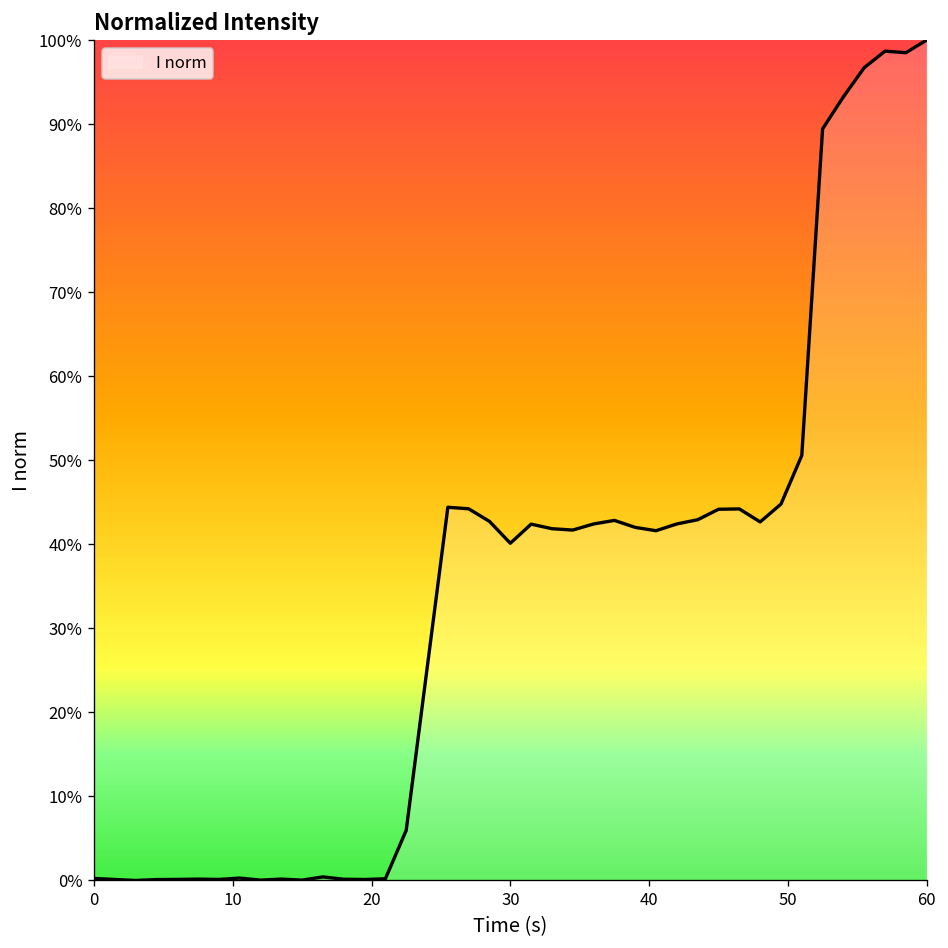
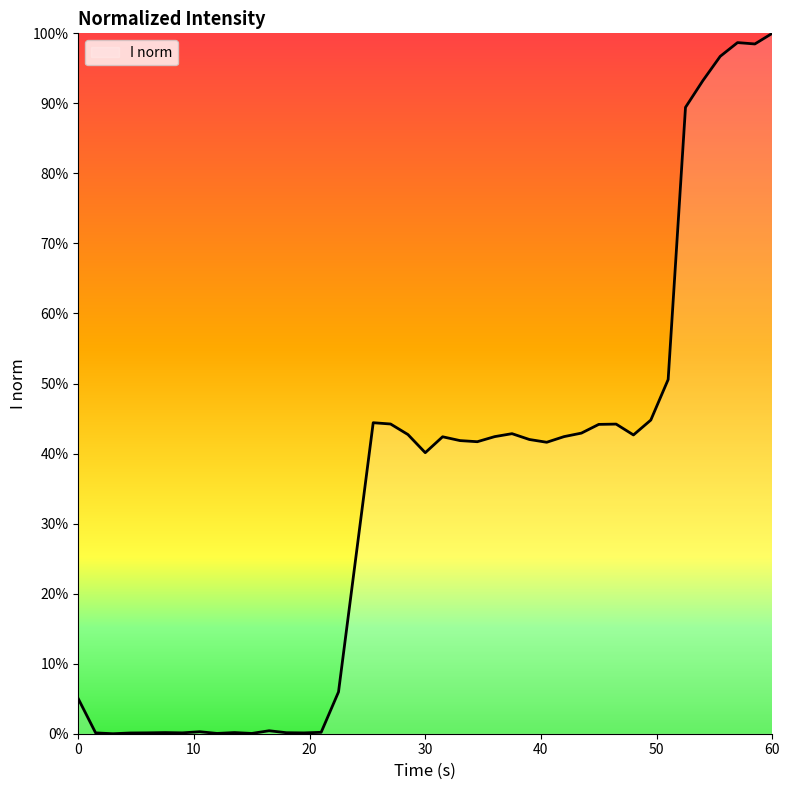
  {
-   "0": "0%",
+   "0": "5%",
    "30": "40%",
    "60": "100%"
  }
